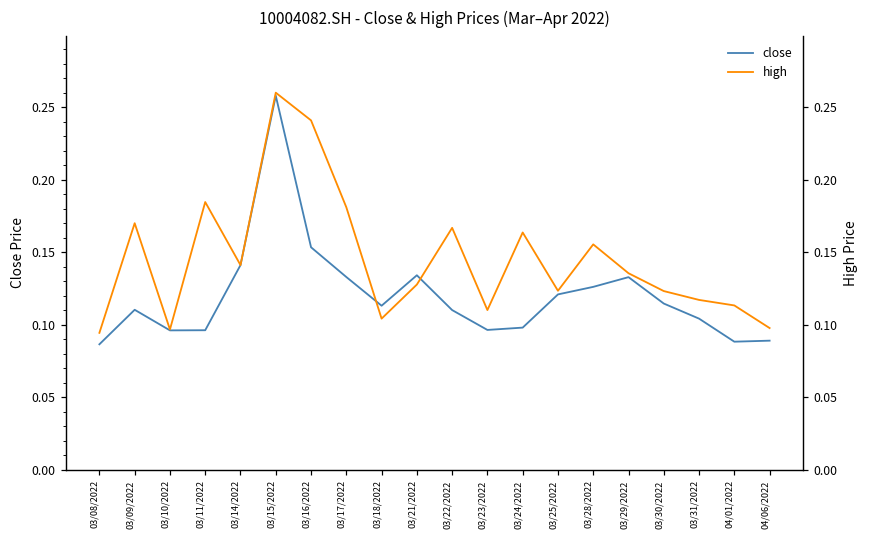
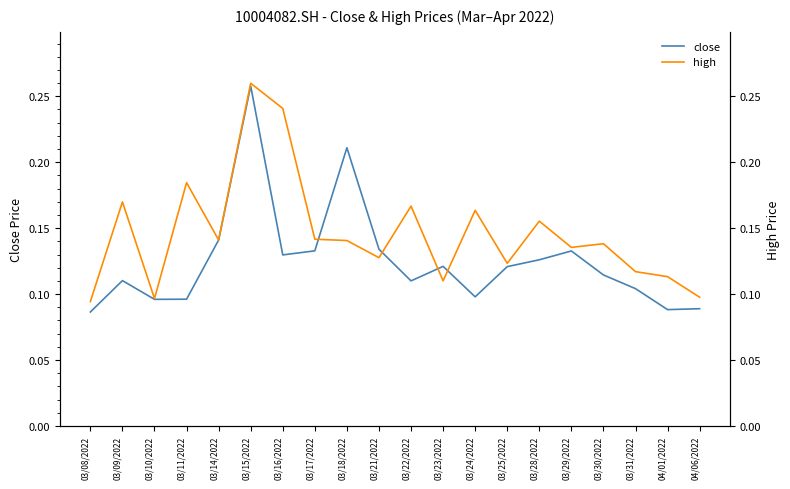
  {
    "close": {
      "03/08/2022": 0.086,
      "03/09/2022": 0.110,
      "03/10/2022": 0.096,
      "03/11/2022": 0.096,
      "03/14/2022": 0.141,
      "03/15/2022": 0.258,
-     "03/16/2022": 0.153,
+     "03/16/2022": 0.130,
      "03/17/2022": 0.133,
-     "03/18/2022": 0.113,
+     "03/18/2022": 0.211,
      "03/21/2022": 0.134,
      "03/22/2022": 0.110,
-     "03/23/2022": 0.096,
+     "03/23/2022": 0.121,
      "03/24/2022": 0.098,
      "03/25/2022": 0.121,
      "03/28/2022": 0.126,
      "03/29/2022": 0.133,
      "03/30/2022": 0.115,
      "03/31/2022": 0.104,
      "04/01/2022": 0.088,
      "04/06/2022": 0.089
    },
    "high": {
      "03/08/2022": 0.094,
      "03/09/2022": 0.170,
      "03/10/2022": 0.097,
      "03/11/2022": 0.185,
      "03/14/2022": 0.141,
      "03/15/2022": 0.260,
      "03/16/2022": 0.241,
-     "03/17/2022": 0.181,
-     "03/18/2022": 0.104,
+     "03/17/2022": 0.142,
+     "03/18/2022": 0.141,
      "03/21/2022": 0.128,
      "03/22/2022": 0.167,
      "03/23/2022": 0.110,
      "03/24/2022": 0.164,
      "03/25/2022": 0.123,
      "03/28/2022": 0.155,
      "03/29/2022": 0.135,
-     "03/30/2022": 0.123,
+     "03/30/2022": 0.138,
      "03/31/2022": 0.117,
      "04/01/2022": 0.113,
      "04/06/2022": 0.098
    }
  }
